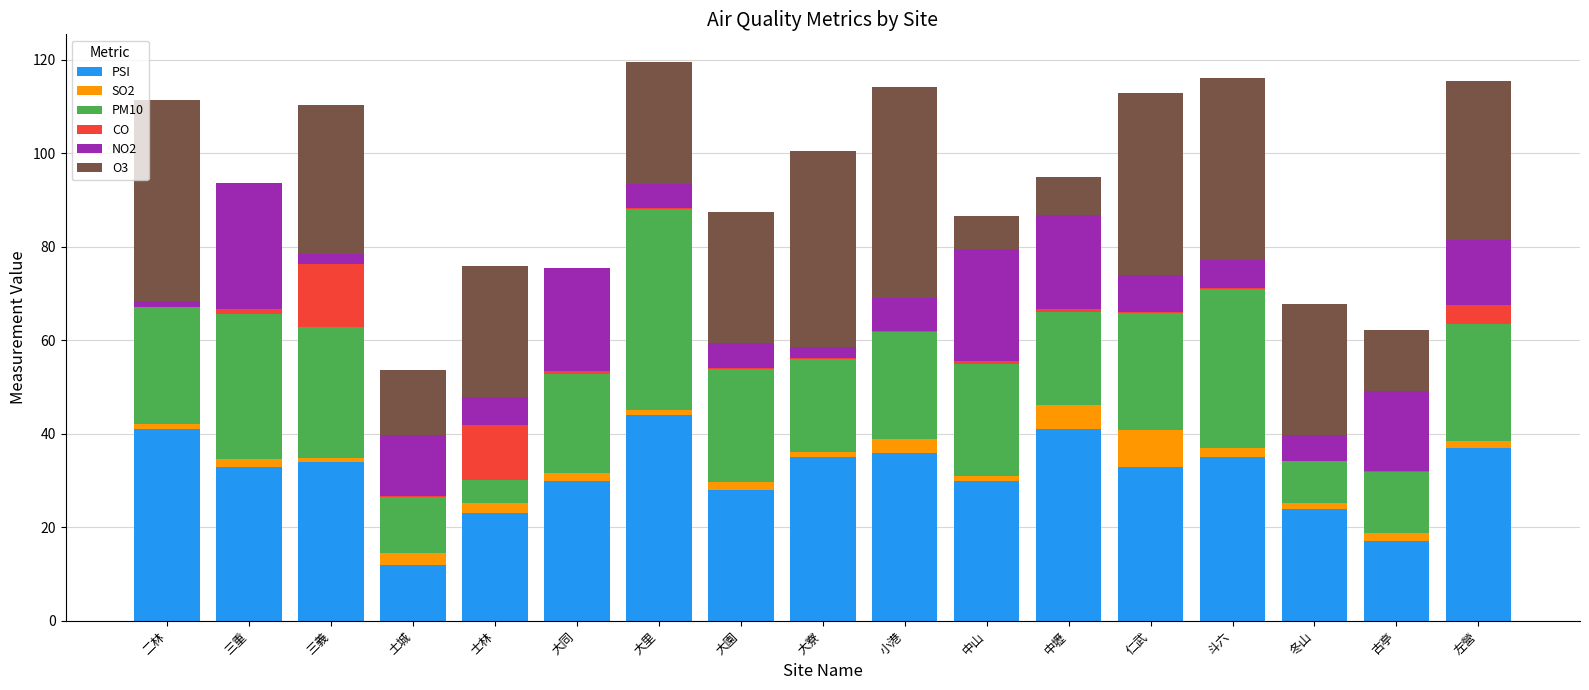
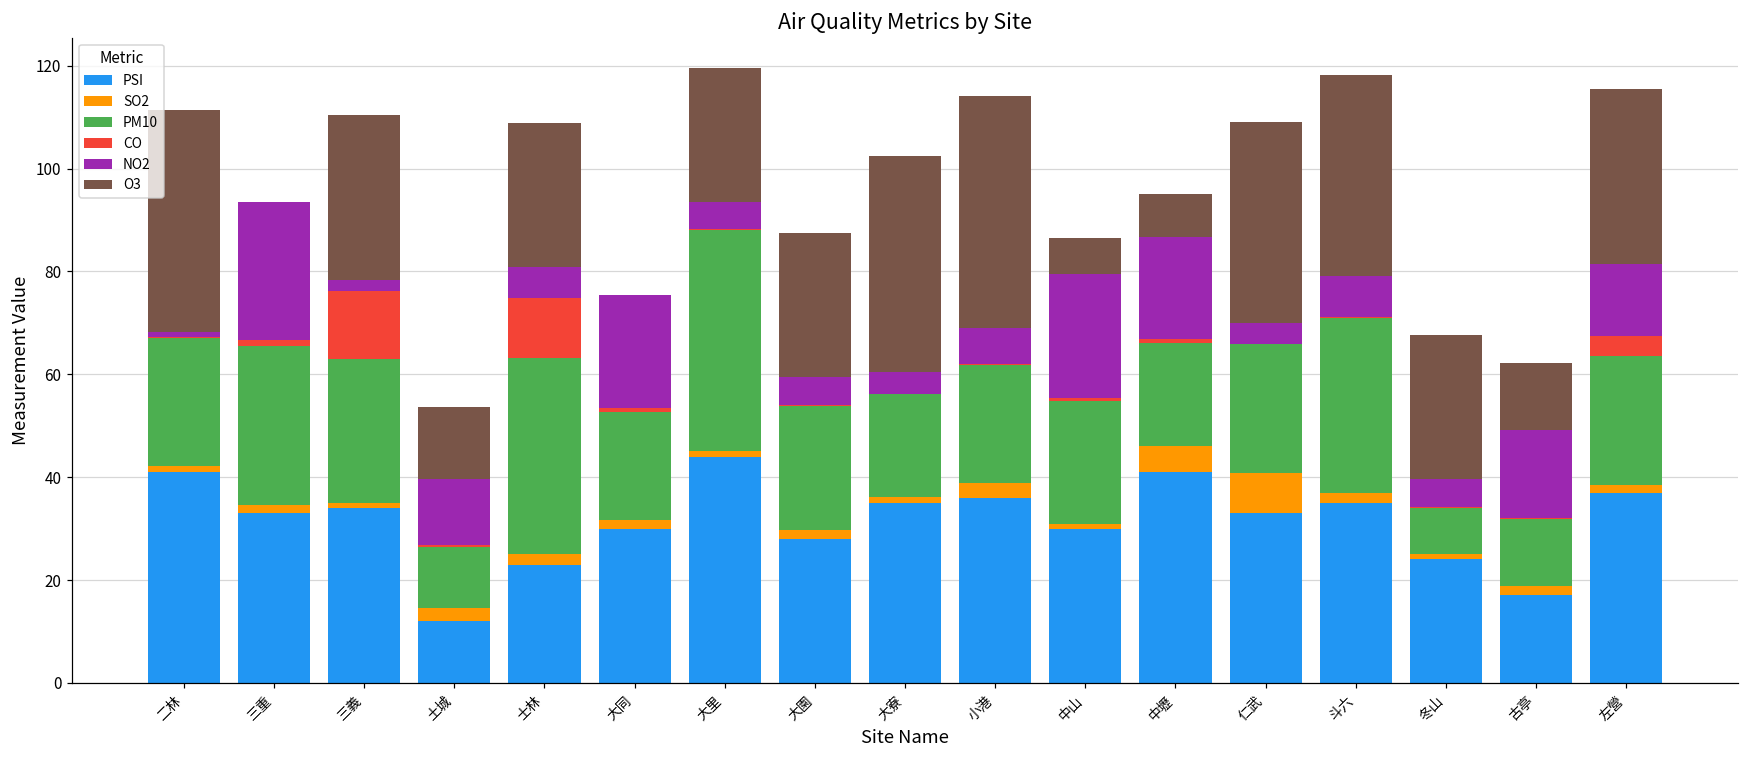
  {
    "PSI": {
      "二林": 41,
      "三重": 33,
      "三義": 34,
      "土城": 12,
      "士林": 23,
      "大同": 30,
      "大里": 44,
      "大園": 28,
      "大寮": 35,
      "小港": 36,
      "中山": 30,
      "中壢": 41,
      "仁武": 33,
      "斗六": 35,
      "冬山": 24,
      "古亭": 17,
      "左營": 37
    },
    "SO2": {
      "二林": 1,
      "三重": 2,
      "三義": 1,
      "土城": 3,
      "士林": 2,
      "大同": 2,
      "大里": 1,
      "大園": 2,
      "大寮": 1,
      "小港": 3,
      "中山": 1,
      "中壢": 5,
      "仁武": 8,
      "斗六": 2,
      "冬山": 1,
      "古亭": 2,
      "左營": 2
    },
    "PM10": {
      "二林": 25,
      "三重": 31,
      "三義": 28,
      "土城": 12,
-     "士林": 5,
+     "士林": 38,
      "大同": 21,
      "大里": 43,
      "大園": 24,
      "大寮": 20,
      "小港": 23,
      "中山": 24,
      "中壢": 20,
      "仁武": 25,
      "斗六": 34,
      "冬山": 9,
      "古亭": 13,
      "左營": 25
    },
    "CO": {
      "三重": 1,
      "三義": 13,
      "士林": 12,
      "大同": 1,
      "中山": 1,
      "中壢": 1,
      "左營": 4
    },
    "NO2": {
      "二林": 1,
      "三重": 27,
      "三義": 2,
      "土城": 13,
      "士林": 6,
      "大同": 22,
      "大里": 5,
      "大園": 6,
-     "大寮": 2,
+     "大寮": 4,
      "小港": 7,
      "中山": 24,
      "中壢": 20,
-     "仁武": 8,
-     "斗六": 6,
+     "仁武": 4,
+     "斗六": 8,
      "冬山": 6,
      "古亭": 17,
      "左營": 14
    },
    "O3": {
      "二林": 43,
      "三重": 0,
      "三義": 32,
      "土城": 14,
      "士林": 28,
      "大同": 0,
      "大里": 26,
      "大園": 28,
      "大寮": 42,
      "小港": 45,
      "中山": 7,
      "中壢": 8,
      "仁武": 39,
      "斗六": 39,
      "冬山": 28,
      "古亭": 13,
      "左營": 34
    }
  }
